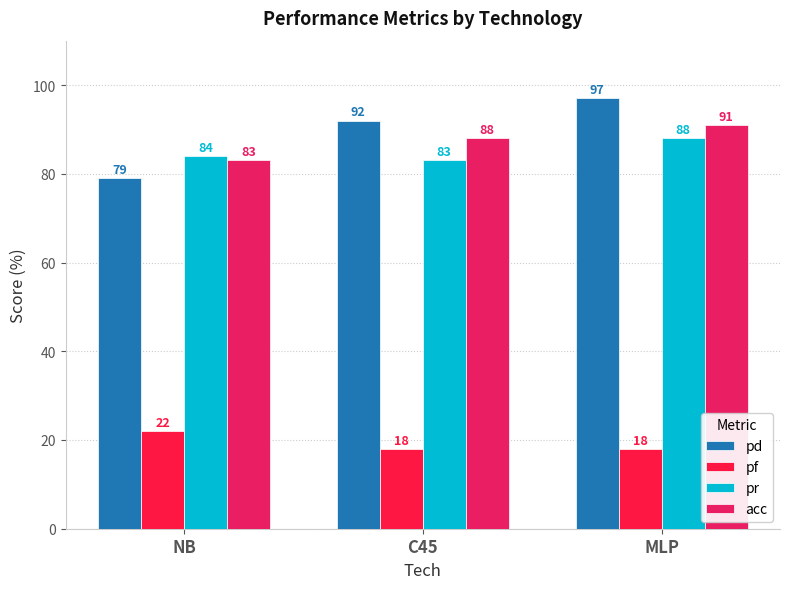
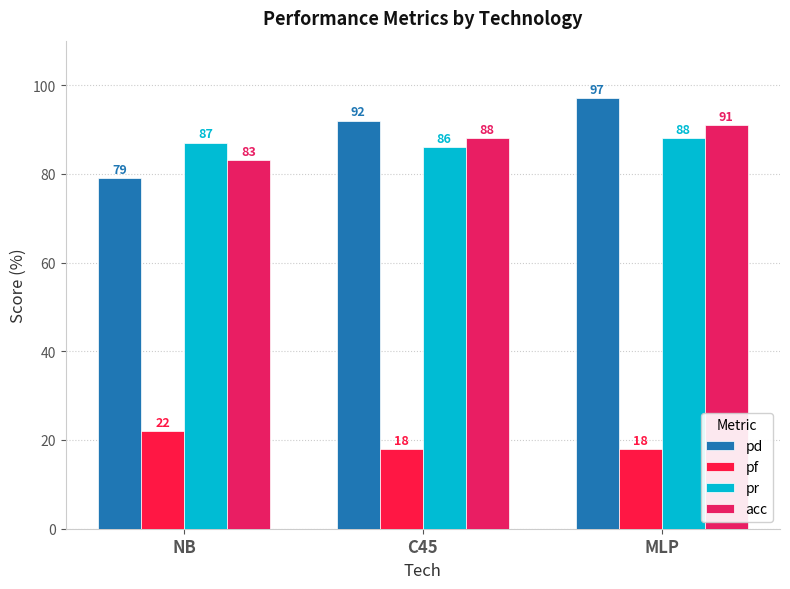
  {
    "pd": {
      "NB": 79,
      "C45": 92,
      "MLP": 97
    },
    "pr": {
-     "NB": 84,
-     "C45": 83,
+     "NB": 87,
+     "C45": 86,
      "MLP": 88
    }
  }
